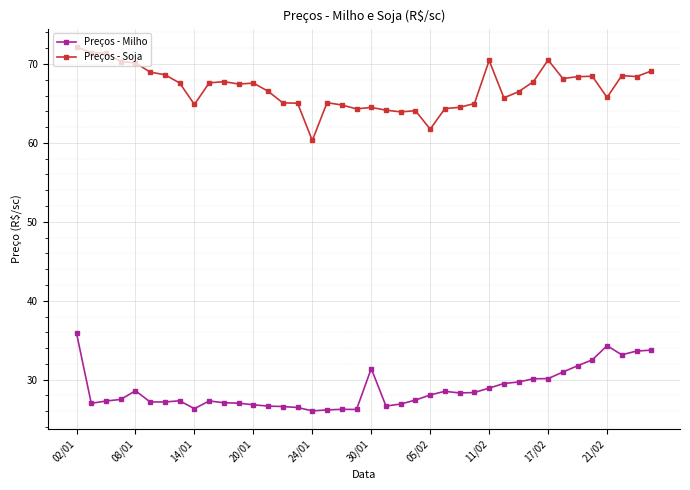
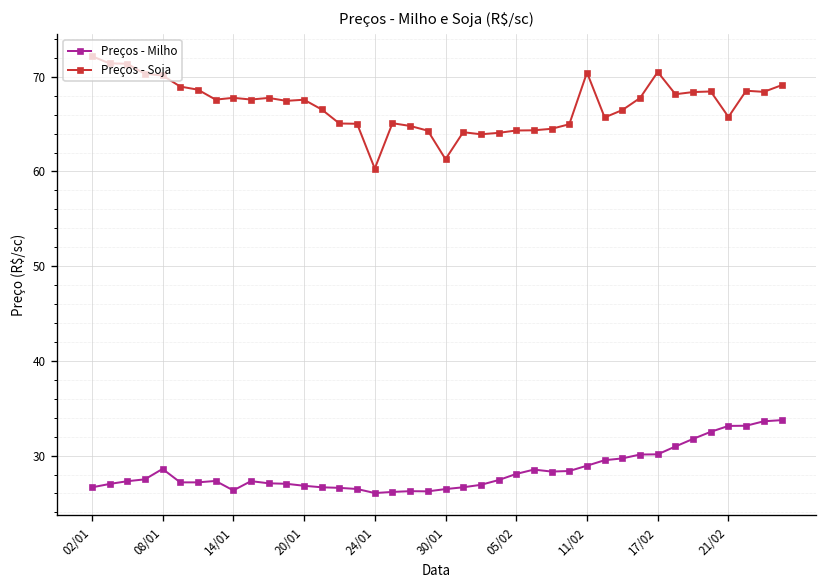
  {
    "Preços - Milho": {
-     "02/01": 36,
+     "02/01": 27,
      "08/01": 29,
      "14/01": 26,
      "20/01": 27,
      "24/01": 26,
-     "30/01": 31,
+     "30/01": 26,
      "05/02": 28,
      "11/02": 29,
      "17/02": 30,
-     "21/02": 34
+     "21/02": 33
    },
    "Preços - Soja": {
-     "14/01": 65,
+     "14/01": 68,
      "20/01": 68,
      "24/01": 60,
-     "30/01": 65,
-     "05/02": 62,
+     "30/01": 61,
+     "05/02": 64,
      "11/02": 70,
      "17/02": 71,
      "21/02": 66
    }
  }
